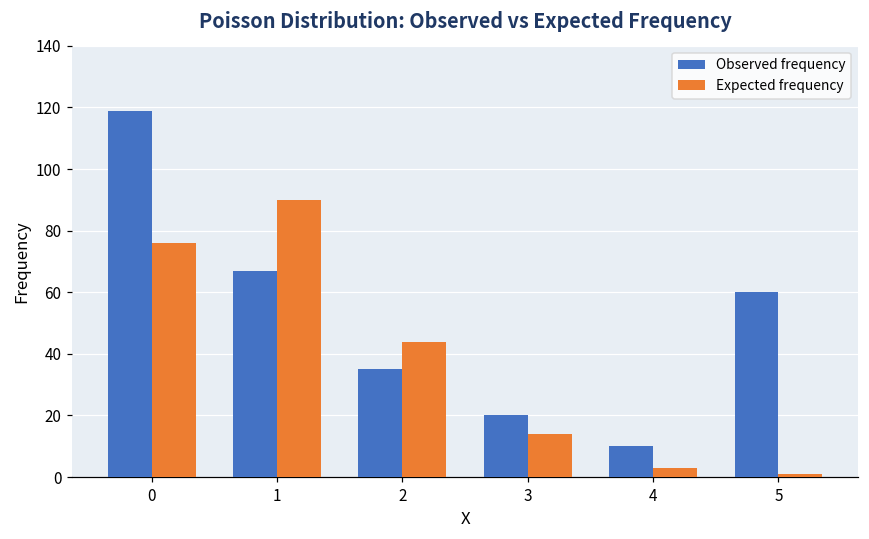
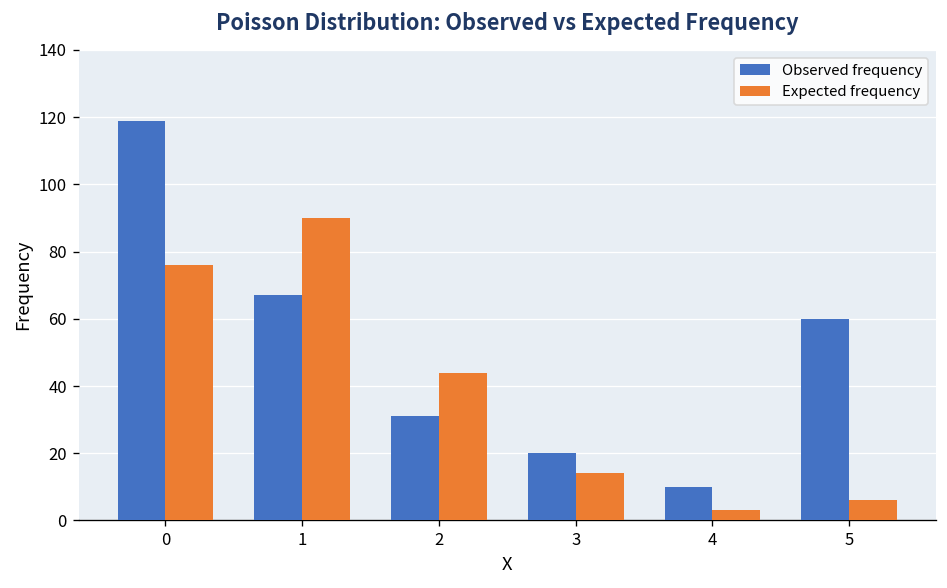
  {
    "Observed frequency": {
      "0": 119,
      "1": 67,
-     "2": 35,
+     "2": 31,
      "3": 20,
      "4": 10,
      "5": 60
    },
    "Expected frequency": {
      "0": 76,
      "1": 90,
      "2": 44,
      "3": 14,
      "4": 3,
-     "5": 1
+     "5": 6
    }
  }
